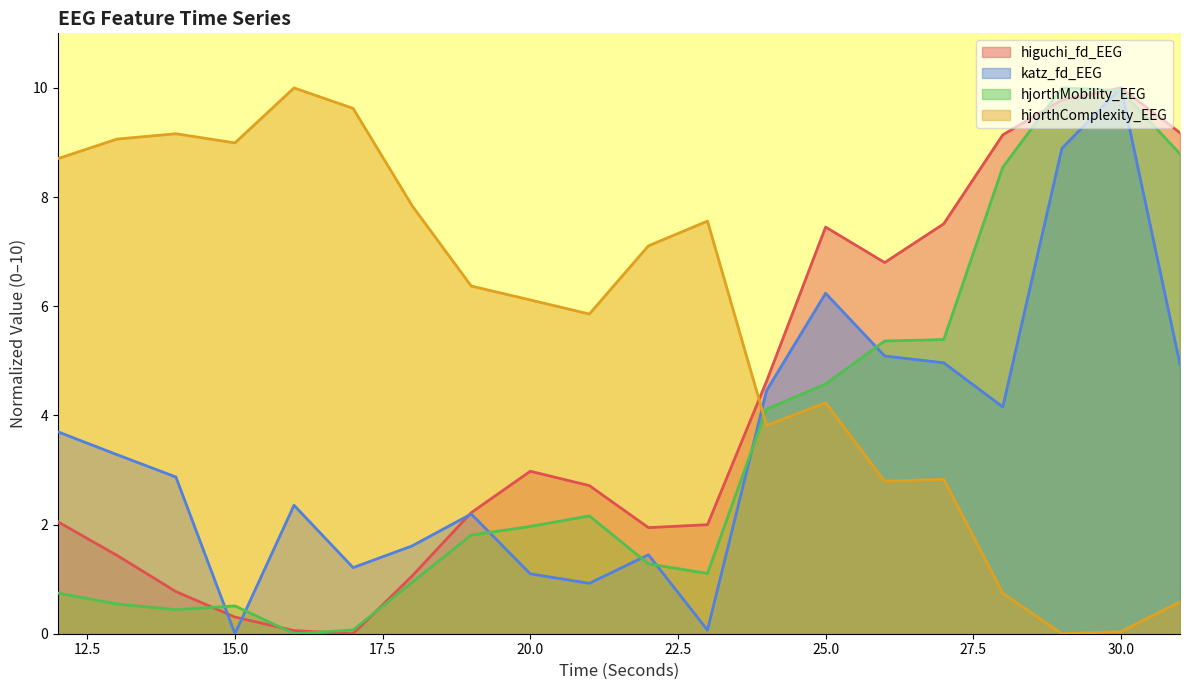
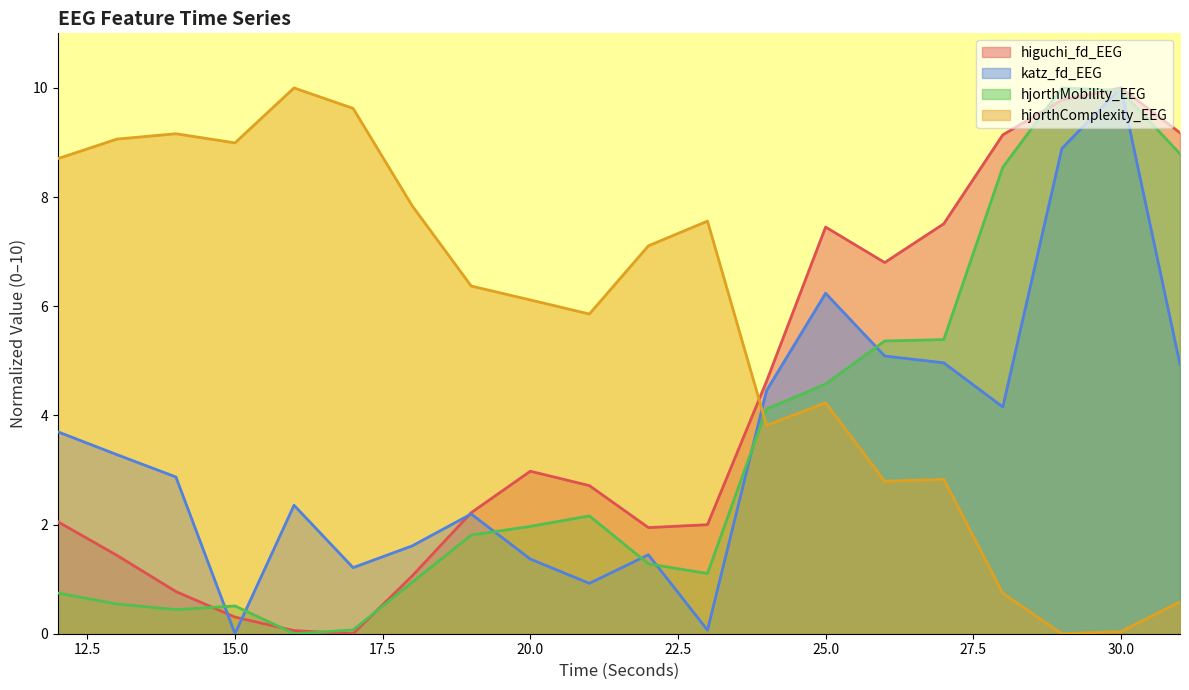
  {
    "higuchi_fd_EEG": {
      "15.0": 0.3,
      "20.0": 3.0,
      "25.0": 7.5
    },
    "katz_fd_EEG": {
      "15.0": 0.0,
-     "20.0": 1.1,
+     "20.0": 1.4,
      "25.0": 6.2
    },
    "hjorthMobility_EEG": {
      "15.0": 0.5,
      "20.0": 2.0,
      "25.0": 4.6
    },
    "hjorthComplexity_EEG": {
      "15.0": 9.0,
      "20.0": 6.1,
      "25.0": 4.2,
      "30.0": 0.0
    }
  }
